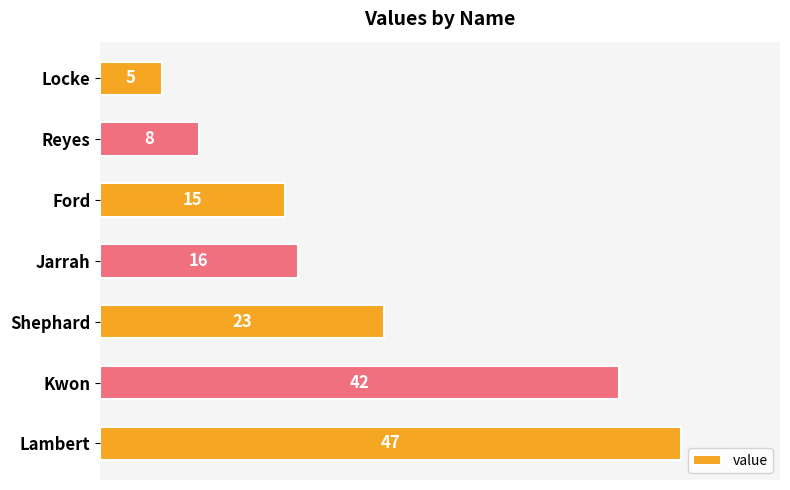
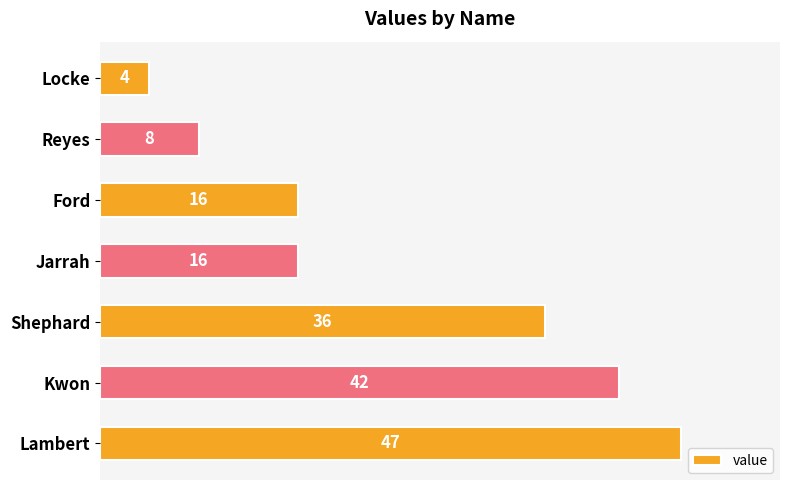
  {
-   "Locke": 5,
+   "Locke": 4,
    "Reyes": 8,
-   "Ford": 15,
+   "Ford": 16,
    "Jarrah": 16,
-   "Shephard": 23,
+   "Shephard": 36,
    "Kwon": 42,
    "Lambert": 47
  }
